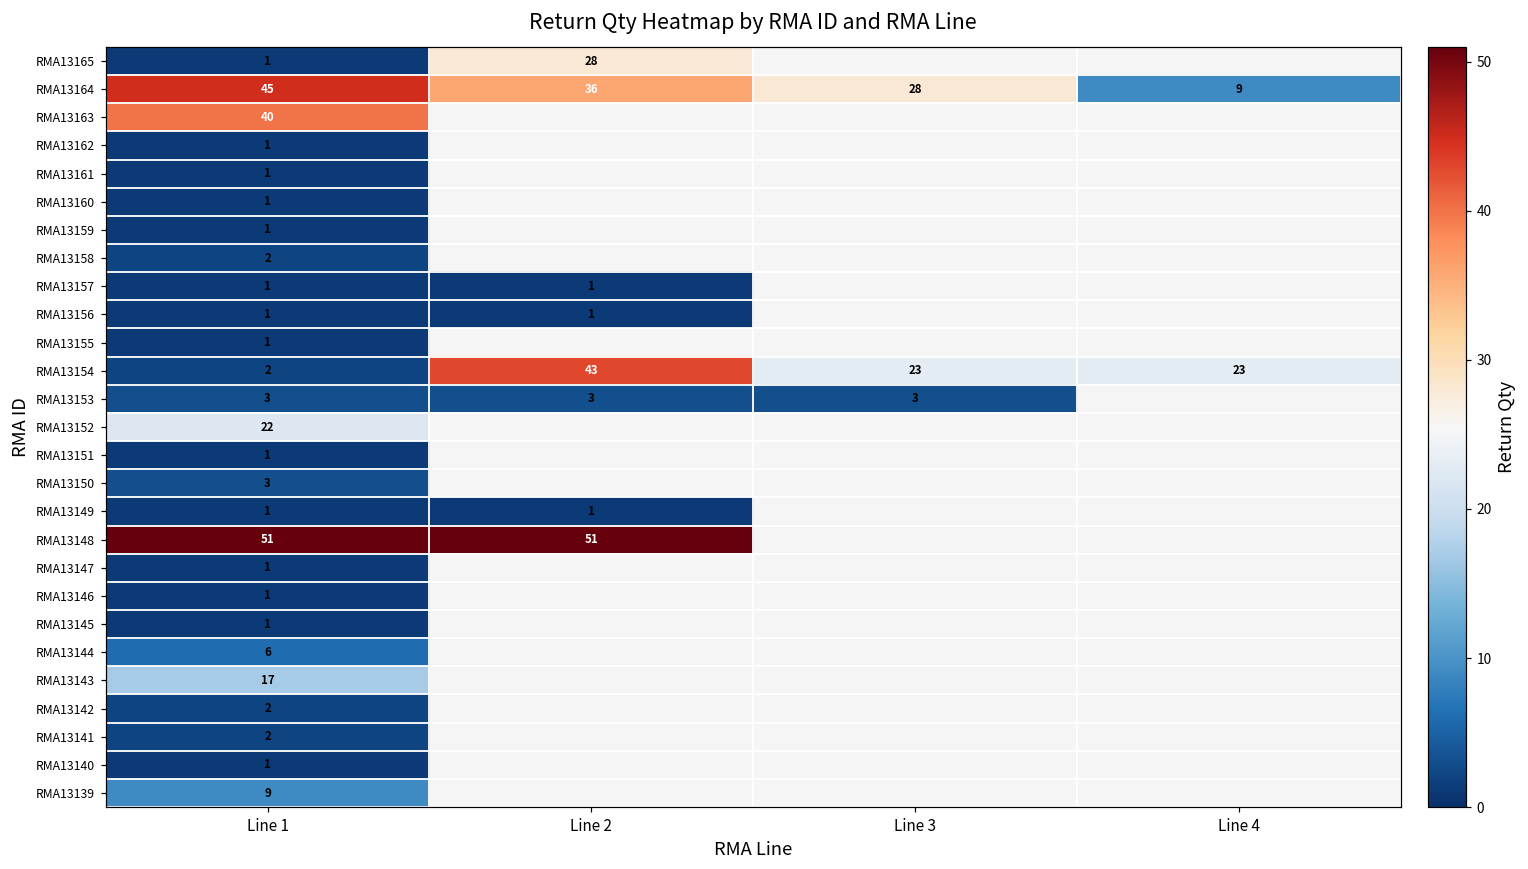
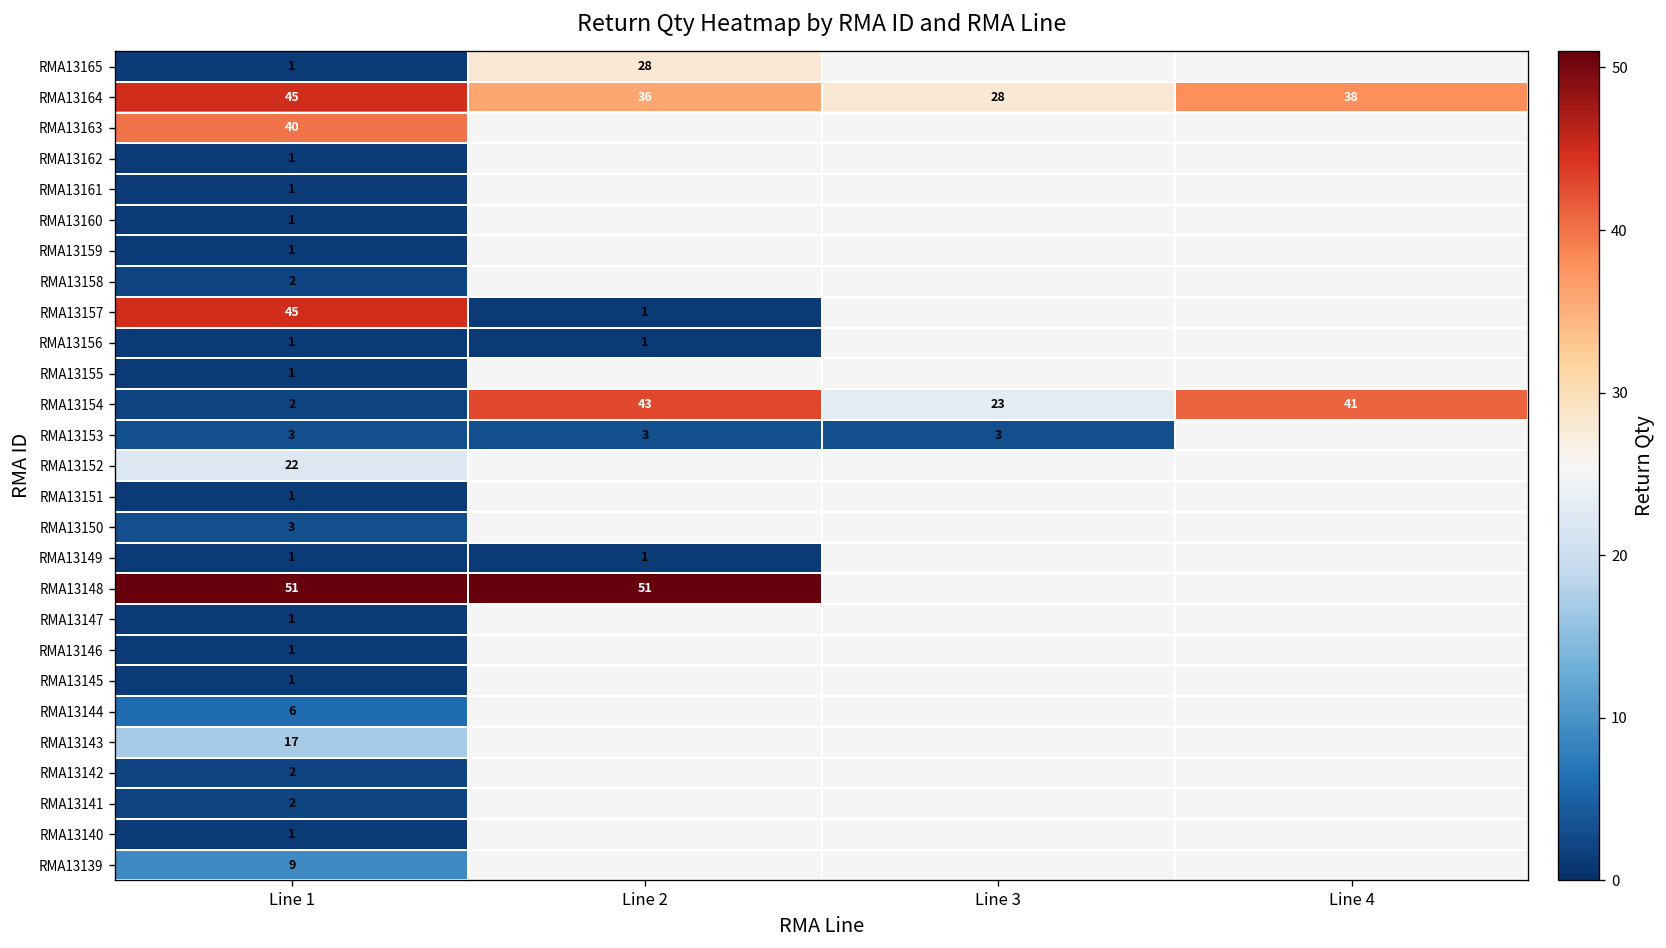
  {
    "RMA13165": {
      "Line 1": 1,
      "Line 2": 28
    },
    "RMA13164": {
      "Line 1": 45,
      "Line 2": 36,
      "Line 3": 28,
-     "Line 4": 9
+     "Line 4": 38
    },
    "RMA13163": {
      "Line 1": 40
    },
    "RMA13162": {
      "Line 1": 1
    },
    "RMA13161": {
      "Line 1": 1
    },
    "RMA13160": {
      "Line 1": 1
    },
    "RMA13159": {
      "Line 1": 1
    },
    "RMA13158": {
      "Line 1": 2
    },
    "RMA13157": {
-     "Line 1": 1,
+     "Line 1": 45,
      "Line 2": 1
    },
    "RMA13156": {
      "Line 1": 1,
      "Line 2": 1
    },
    "RMA13155": {
      "Line 1": 1
    },
    "RMA13154": {
      "Line 1": 2,
      "Line 2": 43,
      "Line 3": 23,
-     "Line 4": 23
+     "Line 4": 41
    },
    "RMA13153": {
      "Line 1": 3,
      "Line 2": 3,
      "Line 3": 3
    },
    "RMA13152": {
      "Line 1": 22
    },
    "RMA13151": {
      "Line 1": 1
    },
    "RMA13150": {
      "Line 1": 3
    },
    "RMA13149": {
      "Line 1": 1,
      "Line 2": 1
    },
    "RMA13148": {
      "Line 1": 51,
      "Line 2": 51
    },
    "RMA13147": {
      "Line 1": 1
    },
    "RMA13146": {
      "Line 1": 1
    },
    "RMA13145": {
      "Line 1": 1
    },
    "RMA13144": {
      "Line 1": 6
    },
    "RMA13143": {
      "Line 1": 17
    },
    "RMA13142": {
      "Line 1": 2
    },
    "RMA13141": {
      "Line 1": 2
    },
    "RMA13140": {
      "Line 1": 1
    },
    "RMA13139": {
      "Line 1": 9
    }
  }
